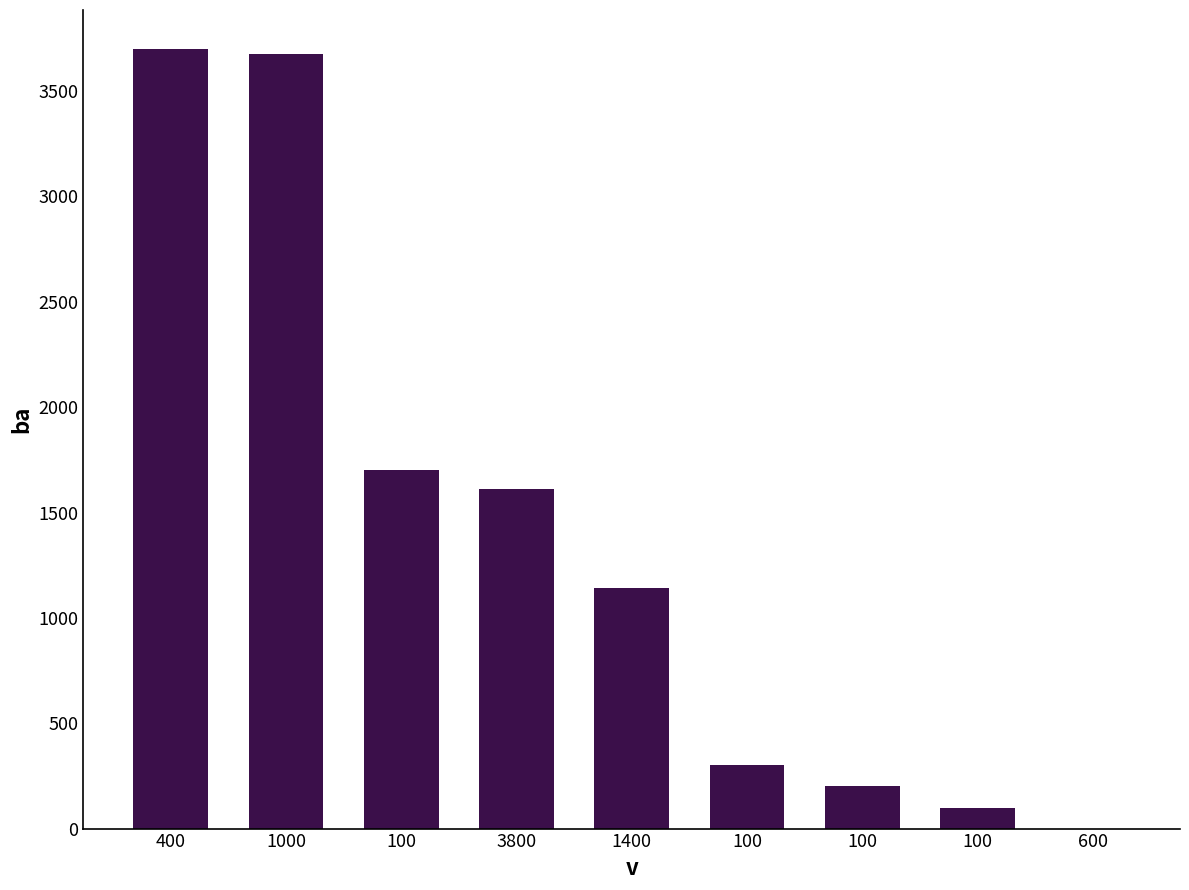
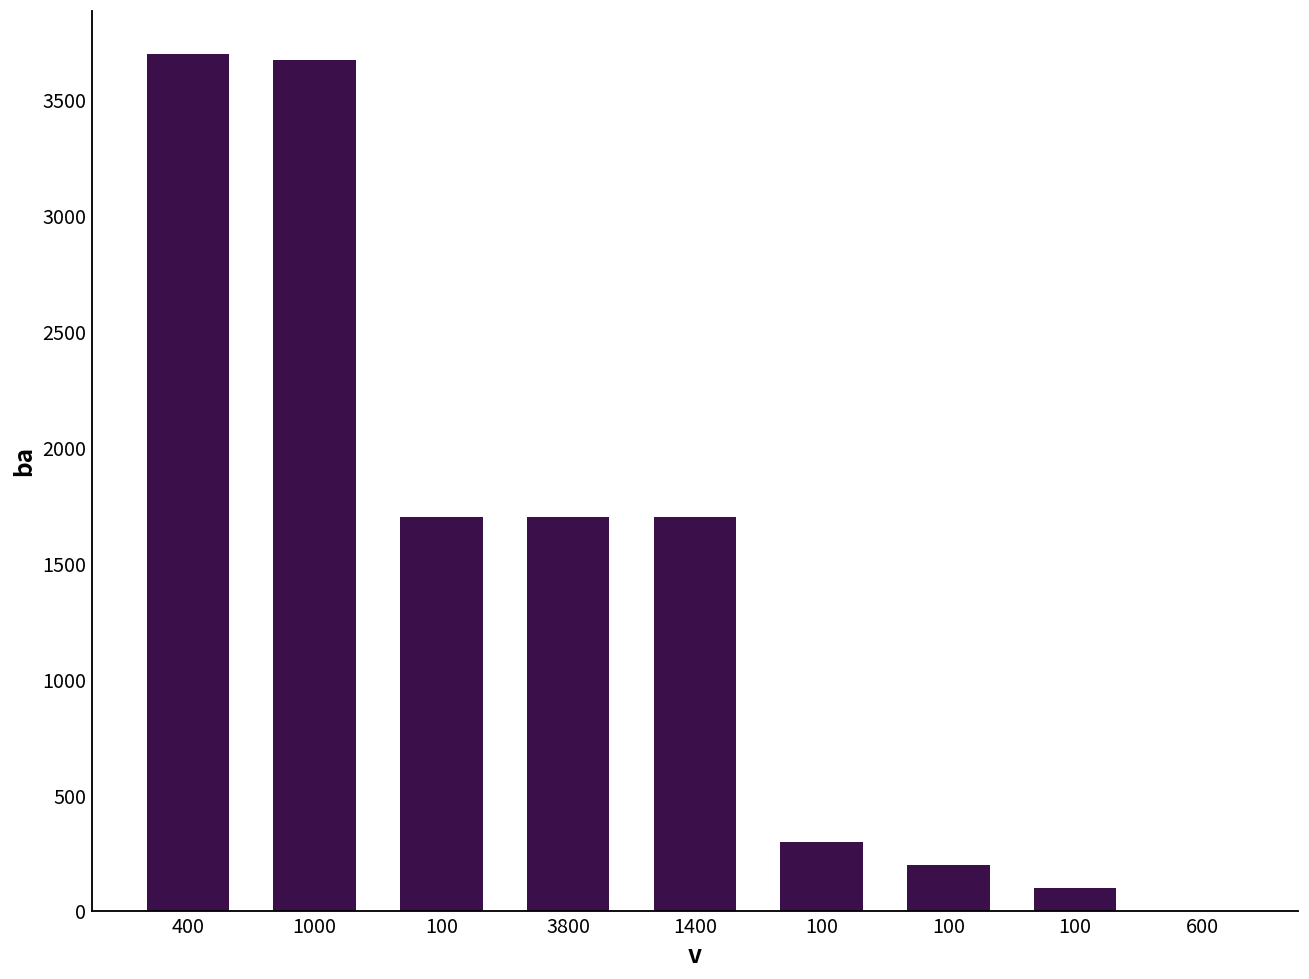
  {
    "400": 3700,
    "1000": 3670,
-   "3800": 1610,
-   "1400": 1140,
+   "3800": 1700,
+   "1400": 1700,
    "600": 0
  }
